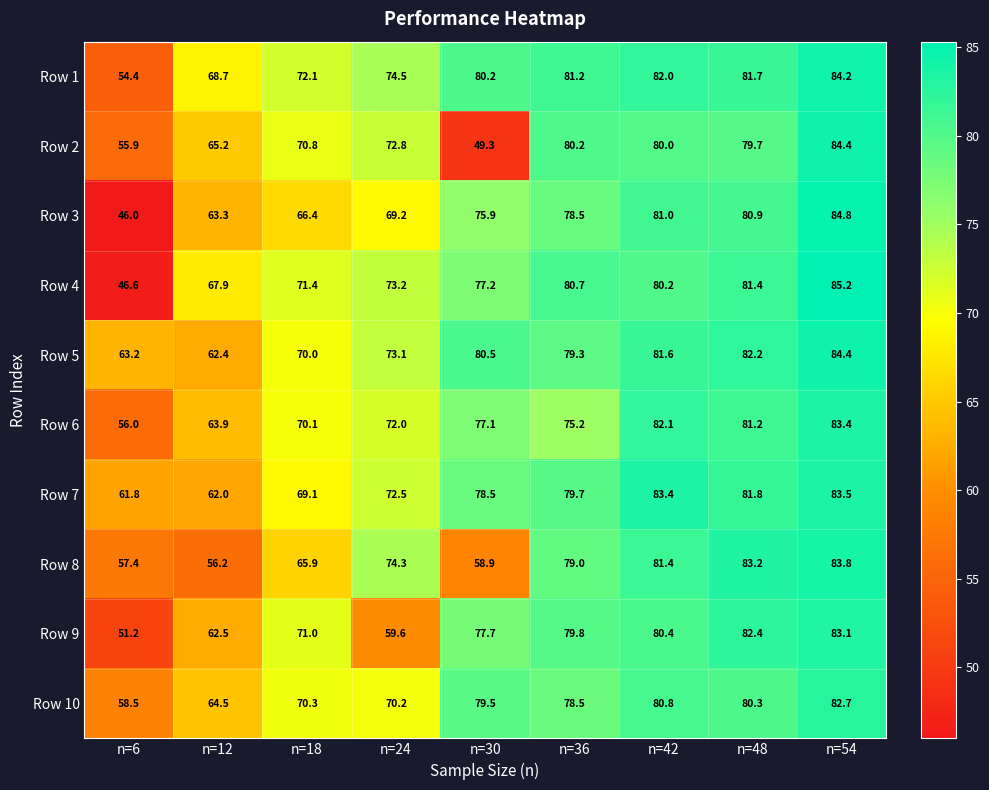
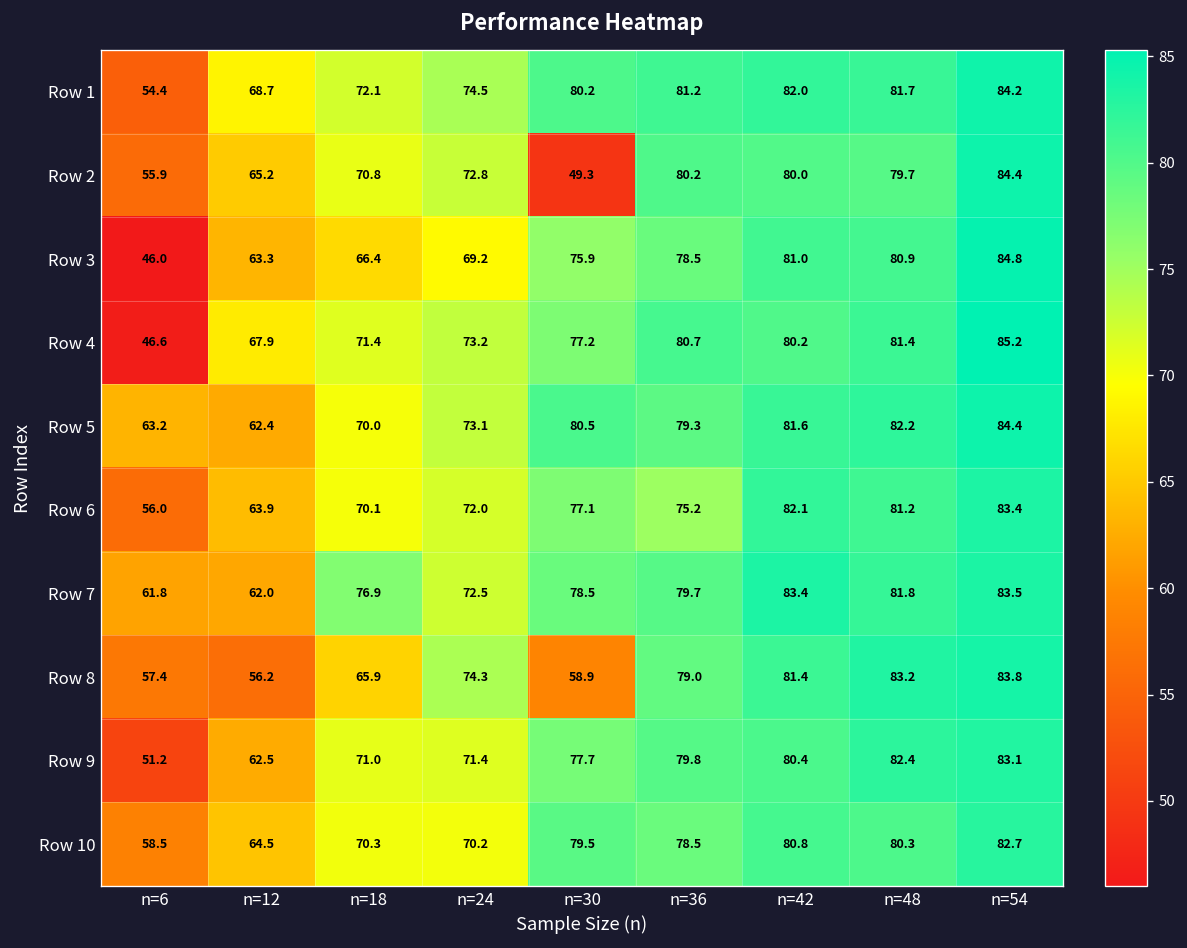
  {
    "Row 1": {
      "n=6": 54.4,
      "n=12": 68.7,
      "n=18": 72.1,
      "n=24": 74.5,
      "n=30": 80.2,
      "n=36": 81.2,
      "n=42": 82.0,
      "n=48": 81.7,
      "n=54": 84.2
    },
    "Row 2": {
      "n=6": 55.9,
      "n=12": 65.2,
      "n=18": 70.8,
      "n=24": 72.8,
      "n=30": 49.3,
      "n=36": 80.2,
      "n=42": 80.0,
      "n=48": 79.7,
      "n=54": 84.4
    },
    "Row 3": {
      "n=6": 46.0,
      "n=12": 63.3,
      "n=18": 66.4,
      "n=24": 69.2,
      "n=30": 75.9,
      "n=36": 78.5,
      "n=42": 81.0,
      "n=48": 80.9,
      "n=54": 84.8
    },
    "Row 4": {
      "n=6": 46.6,
      "n=12": 67.9,
      "n=18": 71.4,
      "n=24": 73.2,
      "n=30": 77.2,
      "n=36": 80.7,
      "n=42": 80.2,
      "n=48": 81.4,
      "n=54": 85.2
    },
    "Row 5": {
      "n=6": 63.2,
      "n=12": 62.4,
      "n=18": 70.0,
      "n=24": 73.1,
      "n=30": 80.5,
      "n=36": 79.3,
      "n=42": 81.6,
      "n=48": 82.2,
      "n=54": 84.4
    },
    "Row 6": {
      "n=6": 56.0,
      "n=12": 63.9,
      "n=18": 70.1,
      "n=24": 72.0,
      "n=30": 77.1,
      "n=36": 75.2,
      "n=42": 82.1,
      "n=48": 81.2,
      "n=54": 83.4
    },
    "Row 7": {
      "n=6": 61.8,
      "n=12": 62.0,
-     "n=18": 69.1,
+     "n=18": 76.9,
      "n=24": 72.5,
      "n=30": 78.5,
      "n=36": 79.7,
      "n=42": 83.4,
      "n=48": 81.8,
      "n=54": 83.5
    },
    "Row 8": {
      "n=6": 57.4,
      "n=12": 56.2,
      "n=18": 65.9,
      "n=24": 74.3,
      "n=30": 58.9,
      "n=36": 79.0,
      "n=42": 81.4,
      "n=48": 83.2,
      "n=54": 83.8
    },
    "Row 9": {
      "n=6": 51.2,
      "n=12": 62.5,
      "n=18": 71.0,
-     "n=24": 59.6,
+     "n=24": 71.4,
      "n=30": 77.7,
      "n=36": 79.8,
      "n=42": 80.4,
      "n=48": 82.4,
      "n=54": 83.1
    },
    "Row 10": {
      "n=6": 58.5,
      "n=12": 64.5,
      "n=18": 70.3,
      "n=24": 70.2,
      "n=30": 79.5,
      "n=36": 78.5,
      "n=42": 80.8,
      "n=48": 80.3,
      "n=54": 82.7
    }
  }
